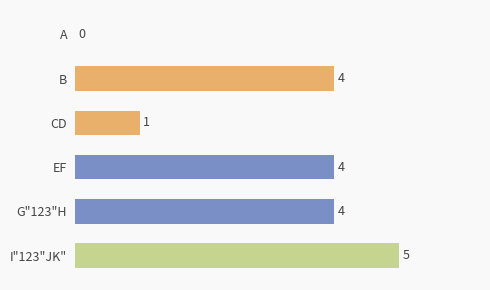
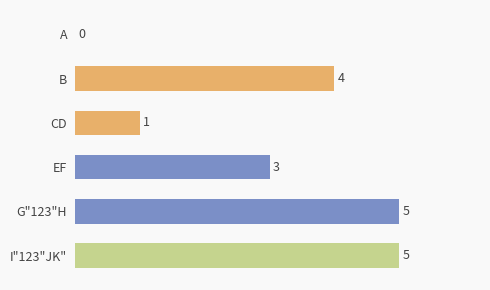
  {
    "A": 0,
    "B": 4,
    "CD": 1,
-   "EF": 4,
-   "G\"123\"H": 4,
+   "EF": 3,
+   "G\"123\"H": 5,
    "I\"123\"JK\"": 5
  }
